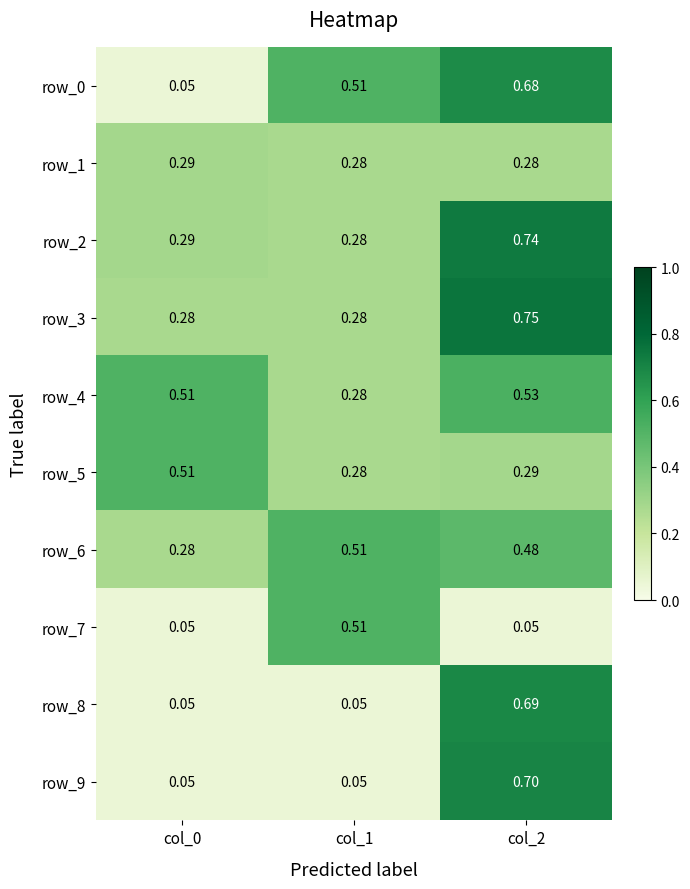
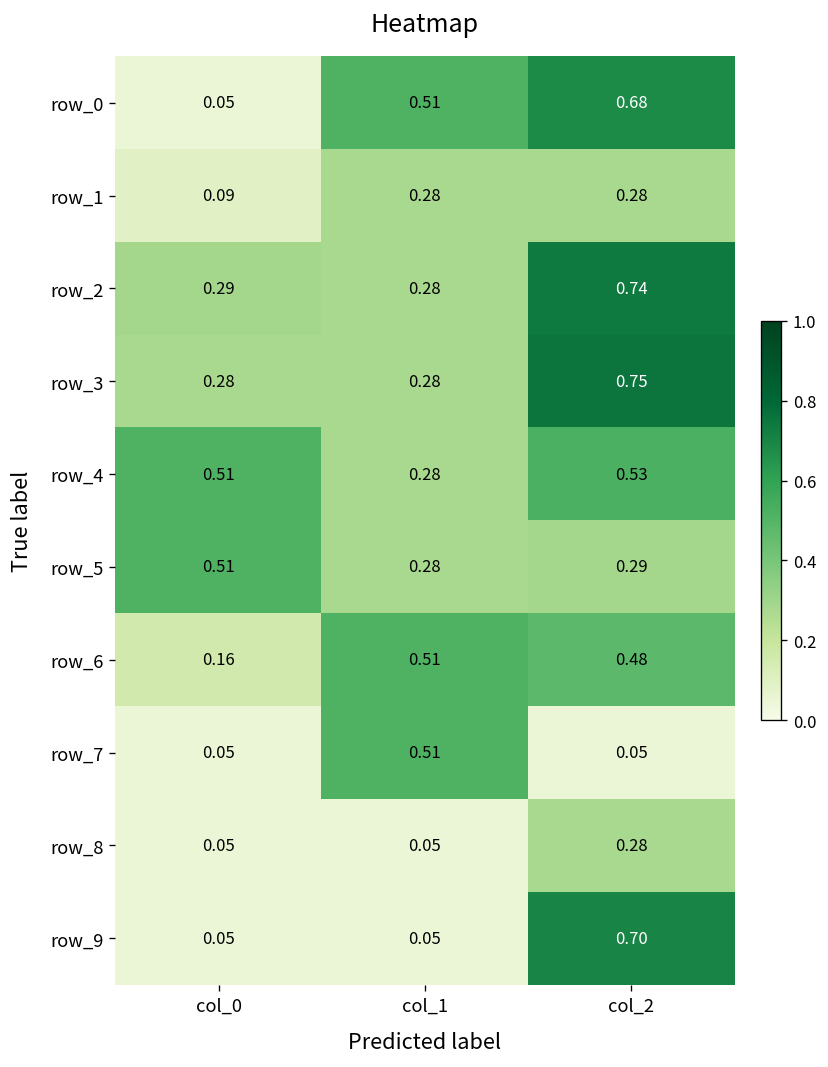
  {
    "row_0": {
      "col_0": 0.05,
      "col_1": 0.51,
      "col_2": 0.68
    },
    "row_1": {
-     "col_0": 0.29,
+     "col_0": 0.09,
      "col_1": 0.28,
      "col_2": 0.28
    },
    "row_2": {
      "col_0": 0.29,
      "col_1": 0.28,
      "col_2": 0.74
    },
    "row_3": {
      "col_0": 0.28,
      "col_1": 0.28,
      "col_2": 0.75
    },
    "row_4": {
      "col_0": 0.51,
      "col_1": 0.28,
      "col_2": 0.53
    },
    "row_5": {
      "col_0": 0.51,
      "col_1": 0.28,
      "col_2": 0.29
    },
    "row_6": {
-     "col_0": 0.28,
+     "col_0": 0.16,
      "col_1": 0.51,
      "col_2": 0.48
    },
    "row_7": {
      "col_0": 0.05,
      "col_1": 0.51,
      "col_2": 0.05
    },
    "row_8": {
      "col_0": 0.05,
      "col_1": 0.05,
-     "col_2": 0.69
+     "col_2": 0.28
    },
    "row_9": {
      "col_0": 0.05,
      "col_1": 0.05,
      "col_2": 0.70
    }
  }
